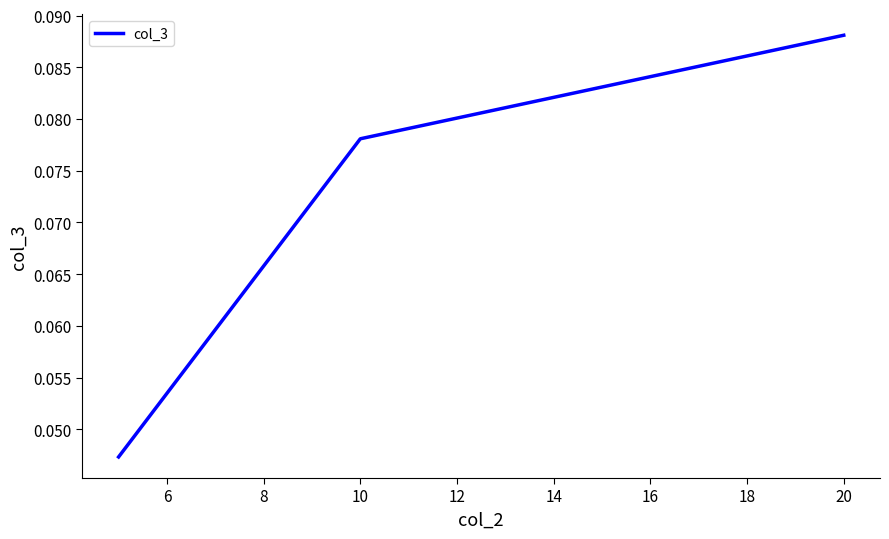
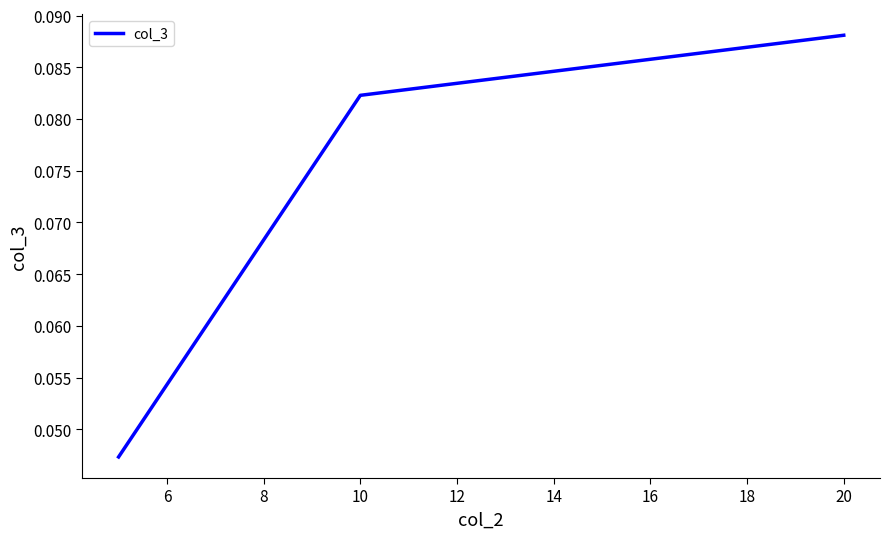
  {
-   "10": 0.0781,
+   "10": 0.0823,
    "20": 0.0881
  }
